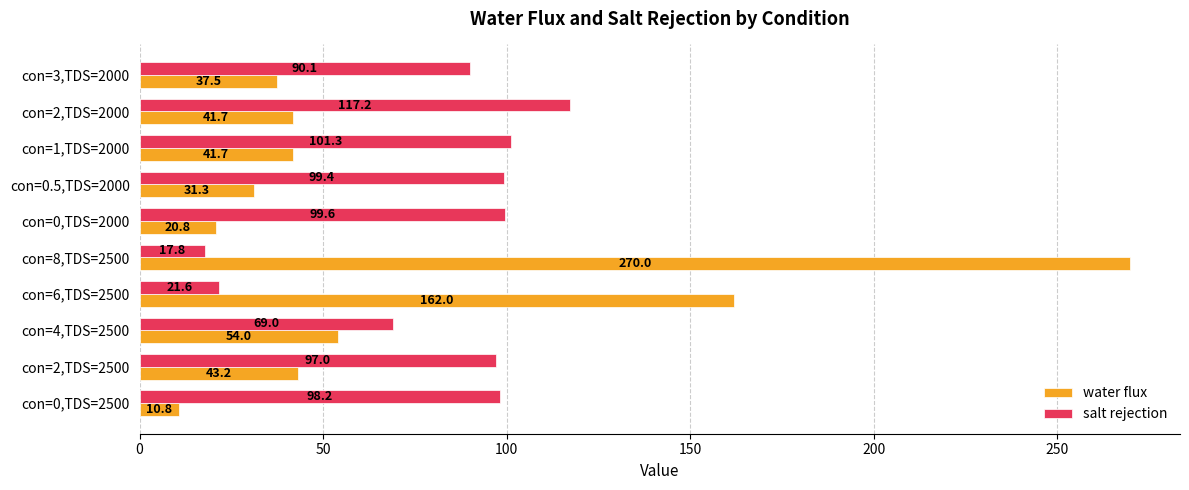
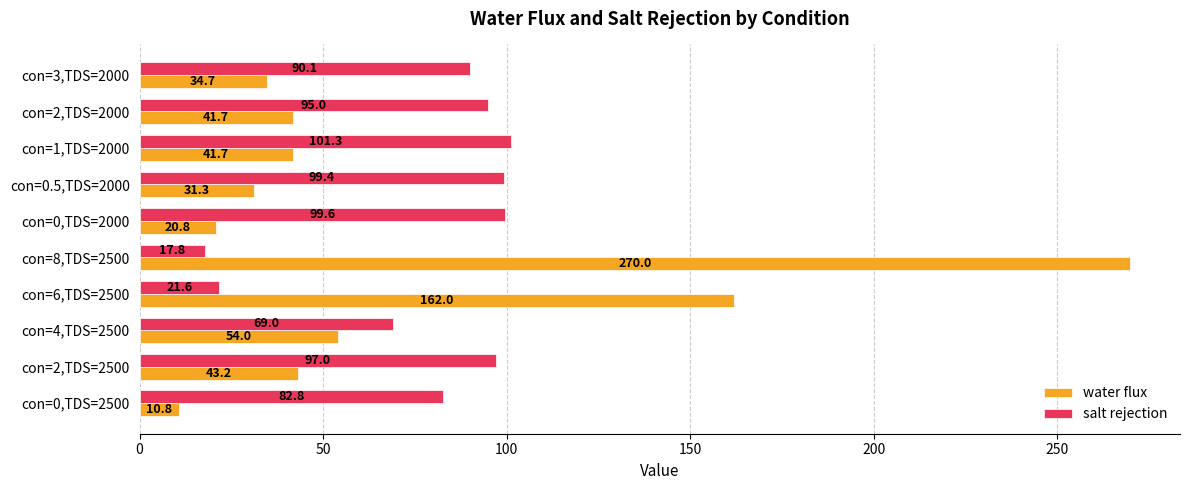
  {
    "water flux": {
-     "con=3,TDS=2000": 37.5,
+     "con=3,TDS=2000": 34.7,
      "con=2,TDS=2000": 41.7,
      "con=1,TDS=2000": 41.7,
      "con=0.5,TDS=2000": 31.3,
      "con=0,TDS=2000": 20.8,
      "con=8,TDS=2500": 270.0,
      "con=6,TDS=2500": 162.0,
      "con=4,TDS=2500": 54.0,
      "con=2,TDS=2500": 43.2,
      "con=0,TDS=2500": 10.8
    },
    "salt rejection": {
      "con=3,TDS=2000": 90.1,
-     "con=2,TDS=2000": 117.2,
+     "con=2,TDS=2000": 95.0,
      "con=1,TDS=2000": 101.3,
      "con=0.5,TDS=2000": 99.4,
      "con=0,TDS=2000": 99.6,
      "con=8,TDS=2500": 17.8,
      "con=6,TDS=2500": 21.6,
      "con=4,TDS=2500": 69.0,
      "con=2,TDS=2500": 97.0,
-     "con=0,TDS=2500": 98.2
+     "con=0,TDS=2500": 82.8
    }
  }
